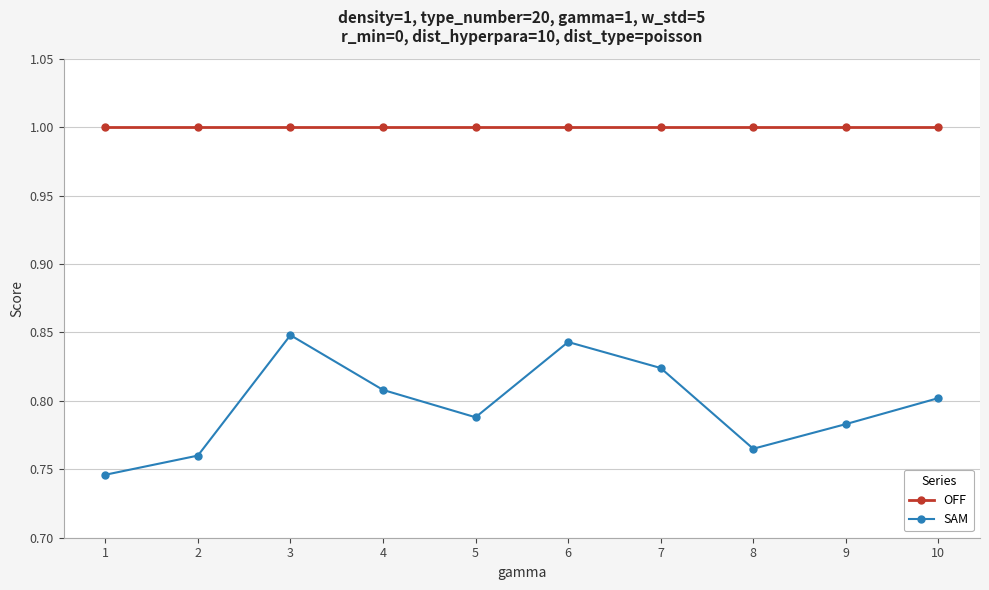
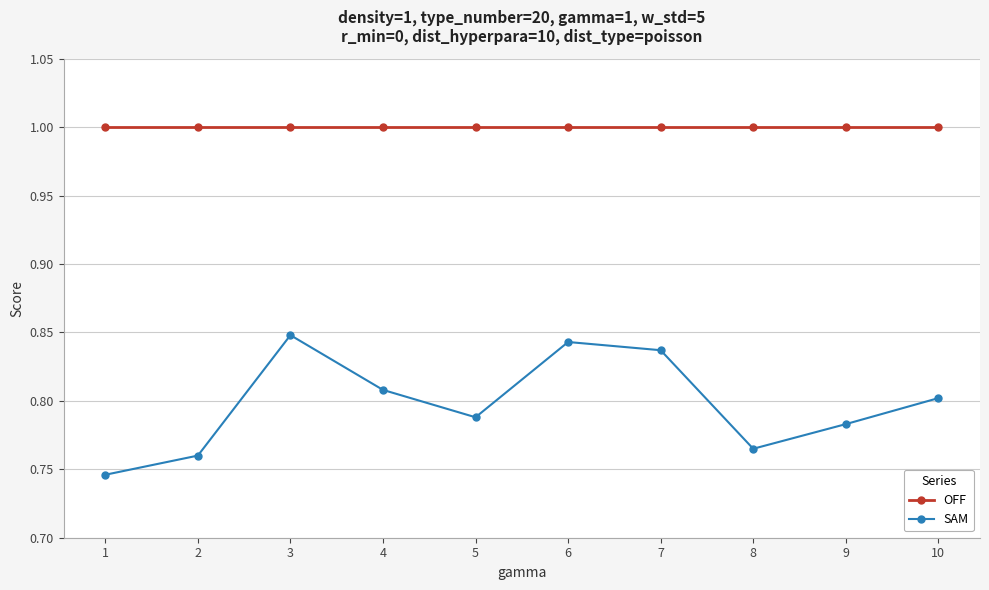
  {
    "OFF": {
      "1": 1.000,
      "2": 1.000,
      "3": 1.000,
      "4": 1.000,
      "5": 1.000,
      "6": 1.000,
      "7": 1.000,
      "8": 1.000,
      "9": 1.000,
      "10": 1.000
    },
    "SAM": {
      "1": 0.746,
      "2": 0.760,
      "3": 0.848,
      "4": 0.808,
      "5": 0.788,
      "6": 0.843,
-     "7": 0.824,
+     "7": 0.837,
      "8": 0.765,
      "9": 0.783,
      "10": 0.802
    }
  }
